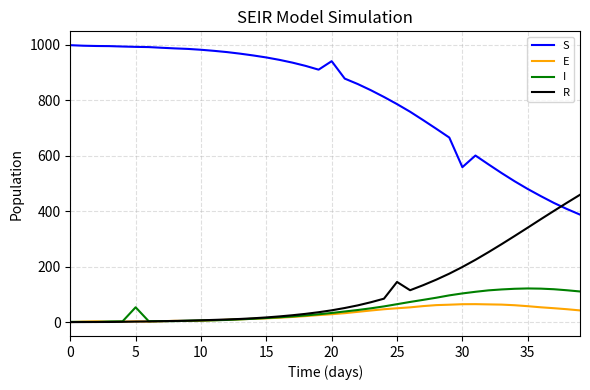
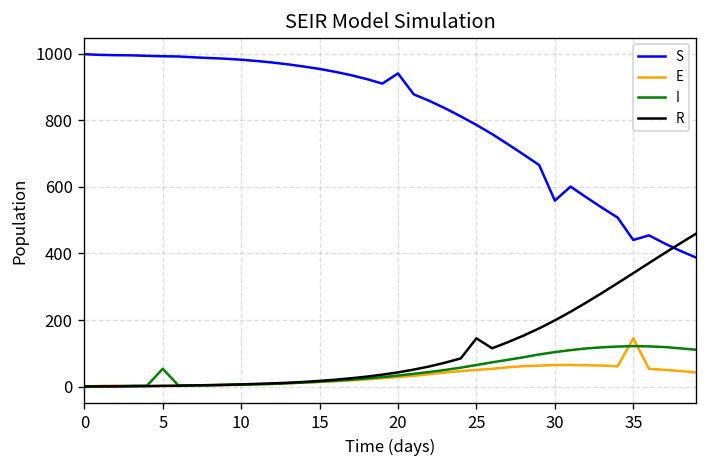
  {
    "S": {
      "0": 1000,
      "5": 990,
      "10": 980,
      "15": 950,
      "20": 940,
      "25": 790,
      "30": 560,
-     "35": 480
+     "35": 440
    },
    "E": {
      "25": 50,
      "30": 60,
-     "35": 60
+     "35": 150
    },
    "I": {
      "5": 50,
      "25": 60,
      "30": 100,
      "35": 120
    },
    "R": {
      "20": 40,
      "25": 140,
      "30": 200,
      "35": 340
    }
  }
